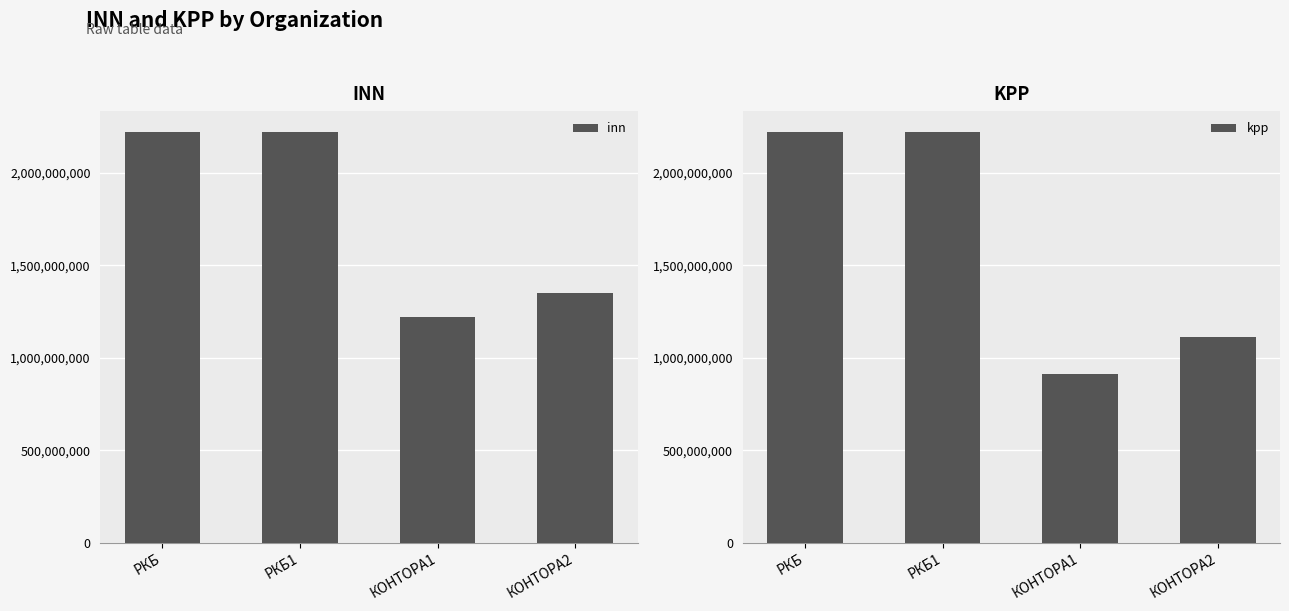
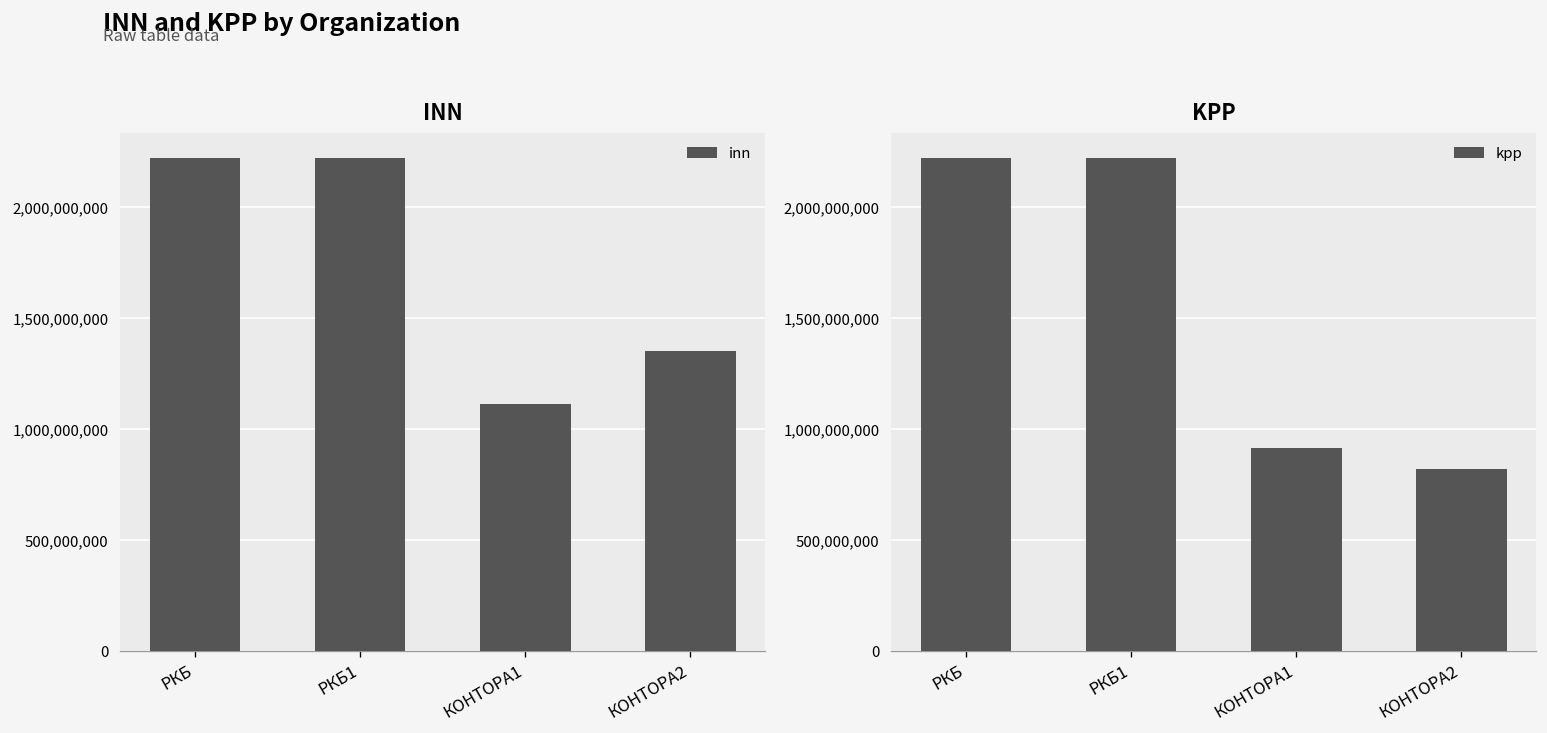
  {
    "INN": {
      "РКБ": "2,220,000,000",
      "РКБ1": "2,220,000,000",
-     "КОНТОРА1": "1,220,000,000",
+     "КОНТОРА1": "1,110,000,000",
      "КОНТОРА2": "1,350,000,000"
    },
    "KPP": {
      "РКБ": "2,220,000,000",
      "РКБ1": "2,220,000,000",
      "КОНТОРА1": "910,000,000",
-     "КОНТОРА2": "1,110,000,000"
+     "КОНТОРА2": "820,000,000"
    }
  }
